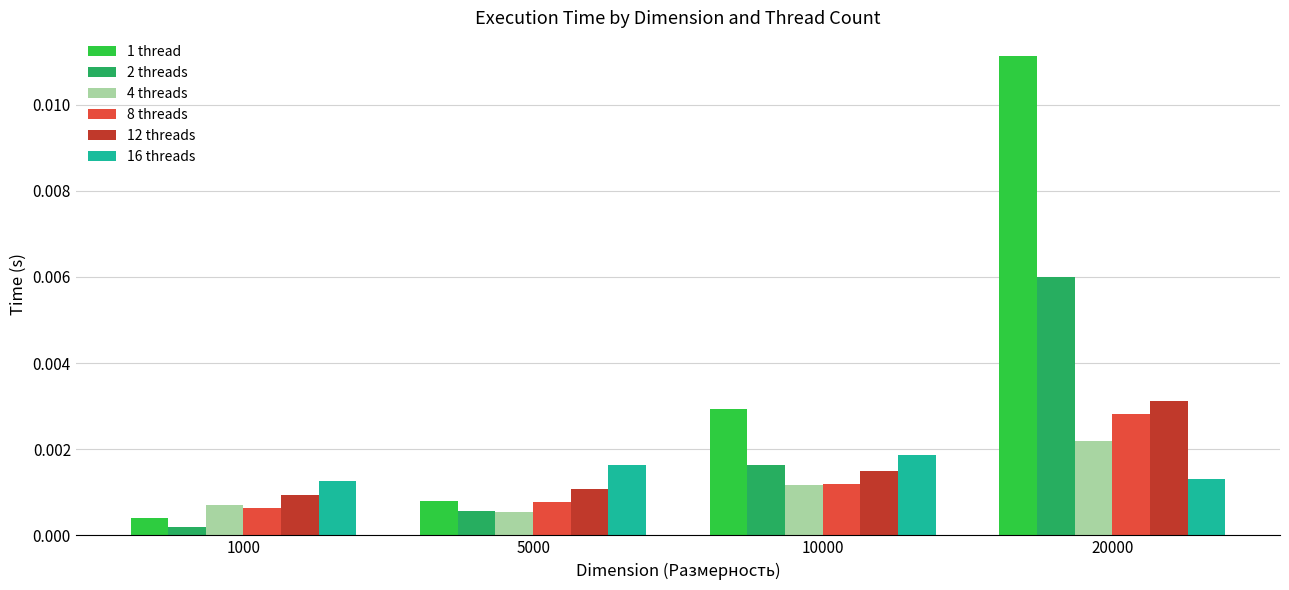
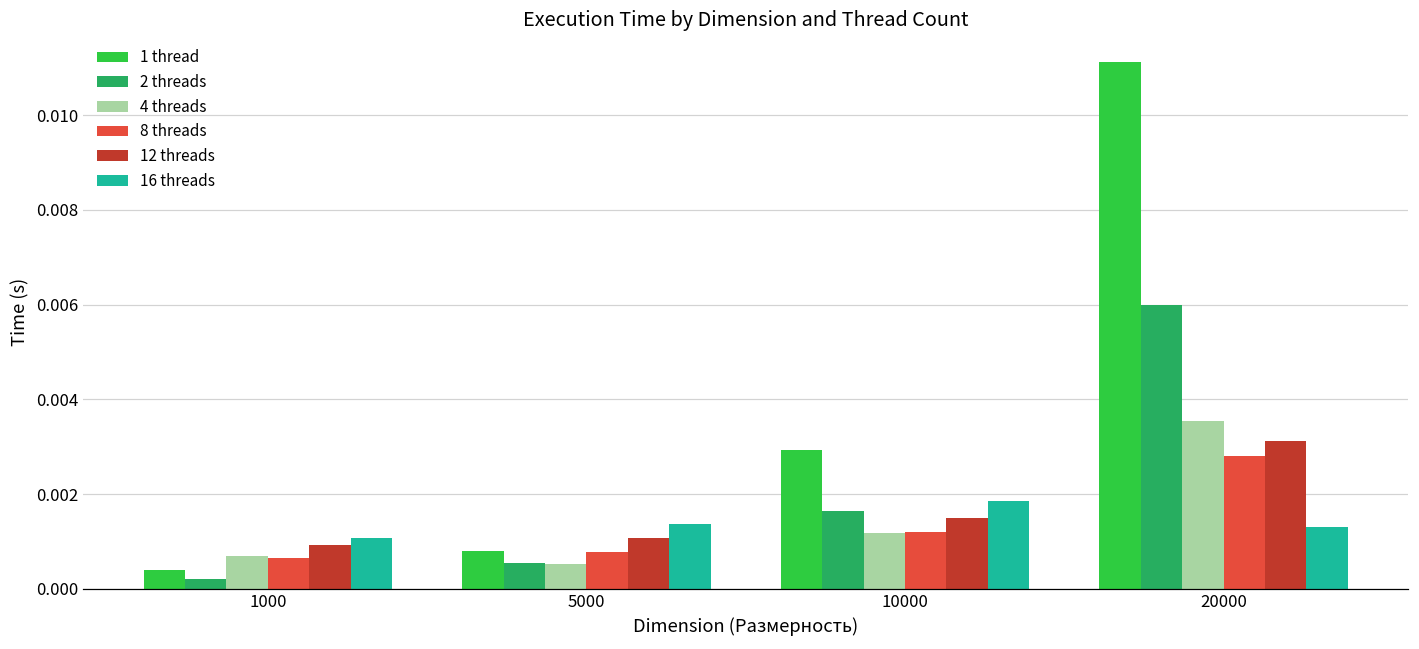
  {
    "4 threads": {
      "1000": 0.0007,
      "5000": 0.0005,
      "10000": 0.0012,
-     "20000": 0.0022
+     "20000": 0.0035
    },
    "16 threads": {
-     "1000": 0.0013,
-     "5000": 0.0016,
+     "1000": 0.0011,
+     "5000": 0.0014,
      "10000": 0.0019,
      "20000": 0.0013
    }
  }
